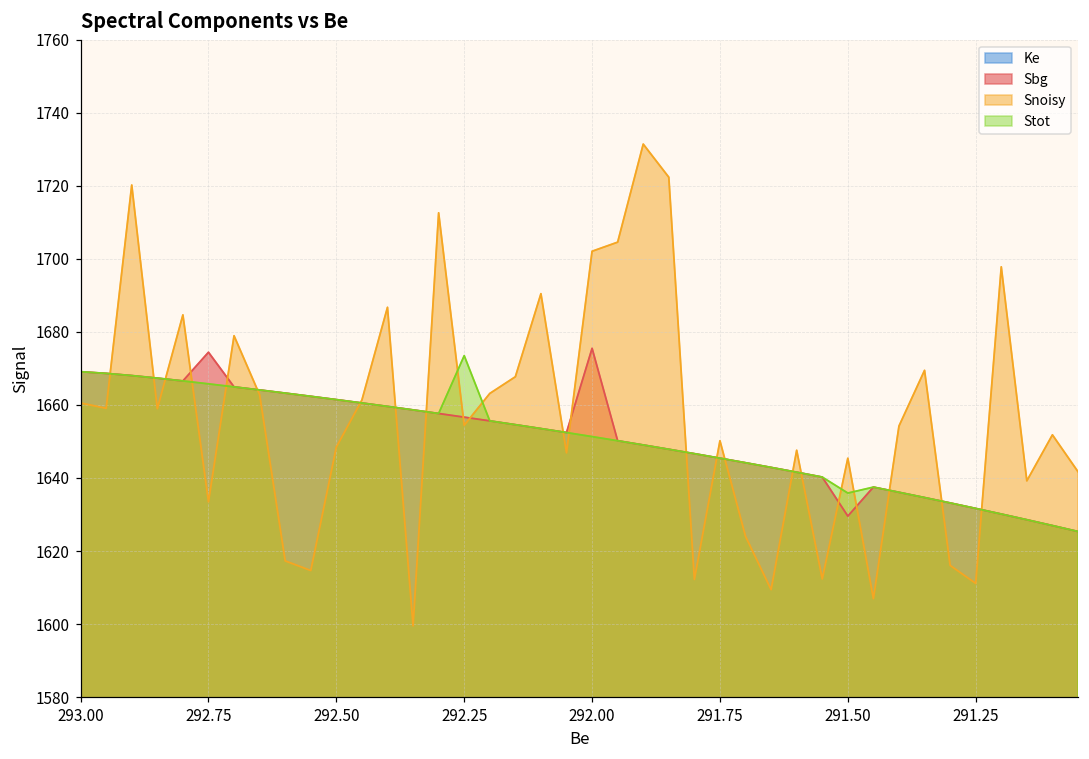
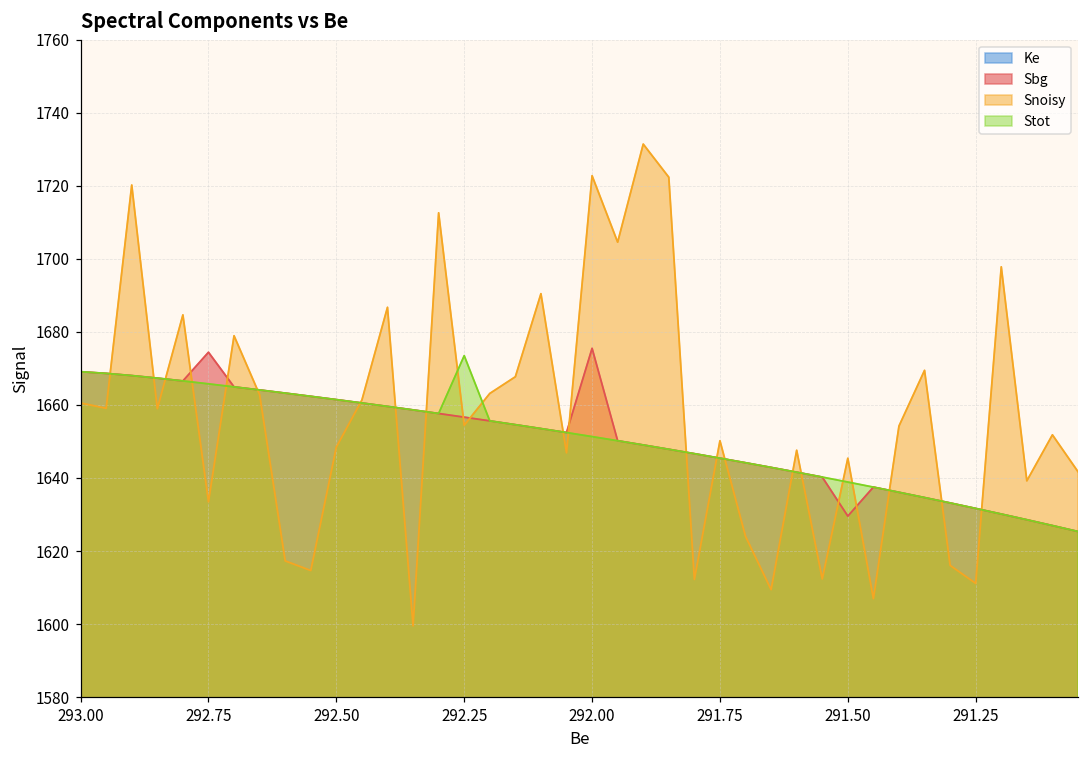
  {
    "Sbg": {
      "292.75": 1674,
      "292.25": 1657,
      "292.00": 1675,
      "291.50": 1630
    },
    "Snoisy": {
      "293.00": 1661,
      "292.75": 1633,
      "292.50": 1648,
      "292.25": 1654,
-     "292.00": 1702,
+     "292.00": 1723,
      "291.75": 1650,
      "291.50": 1645,
      "291.25": 1611
    },
    "Stot": {
      "292.75": 1666,
      "292.25": 1673,
      "292.00": 1651,
-     "291.50": 1636
+     "291.50": 1639
    }
  }
